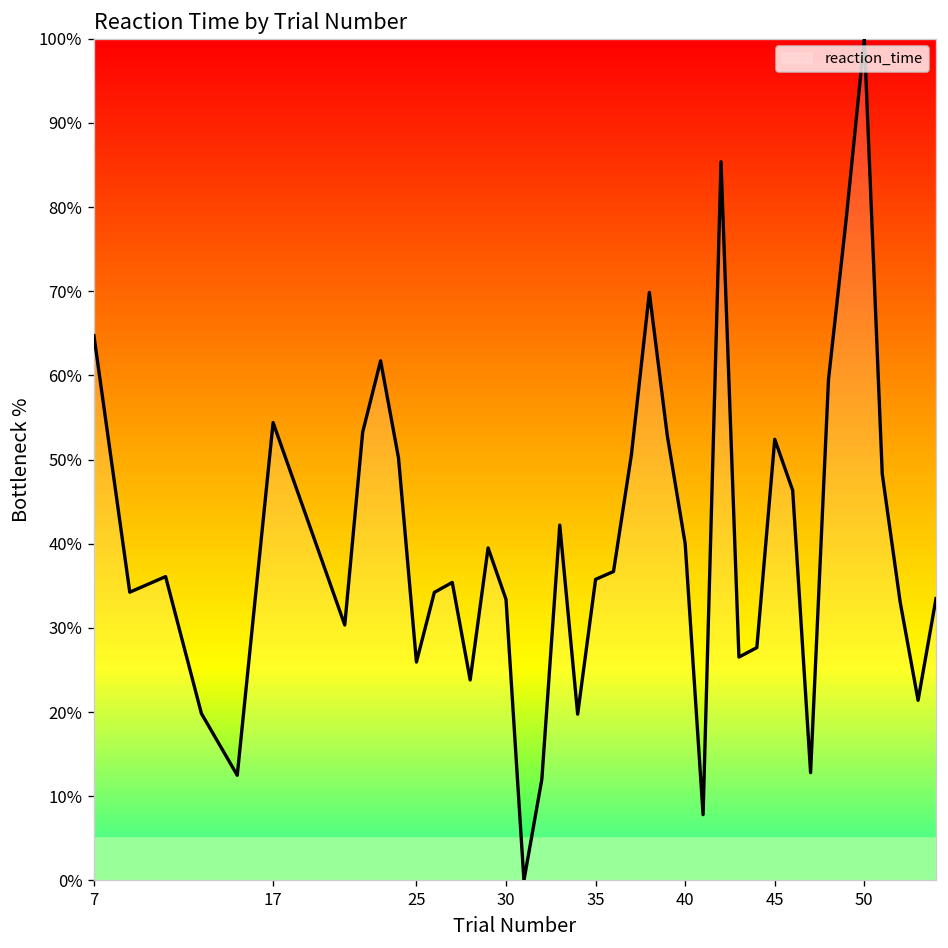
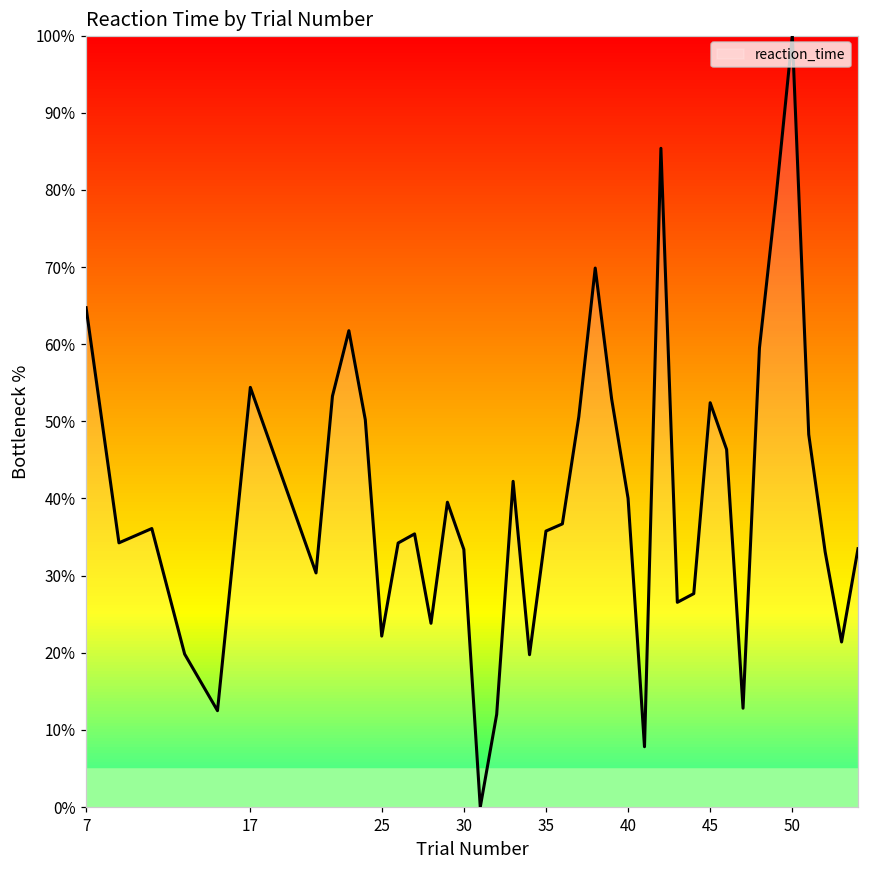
  {
    "7": "65%",
    "17": "54%",
-   "25": "26%",
+   "25": "22%",
    "30": "33%",
    "35": "36%",
    "40": "40%",
    "45": "52%",
    "50": "100%"
  }
